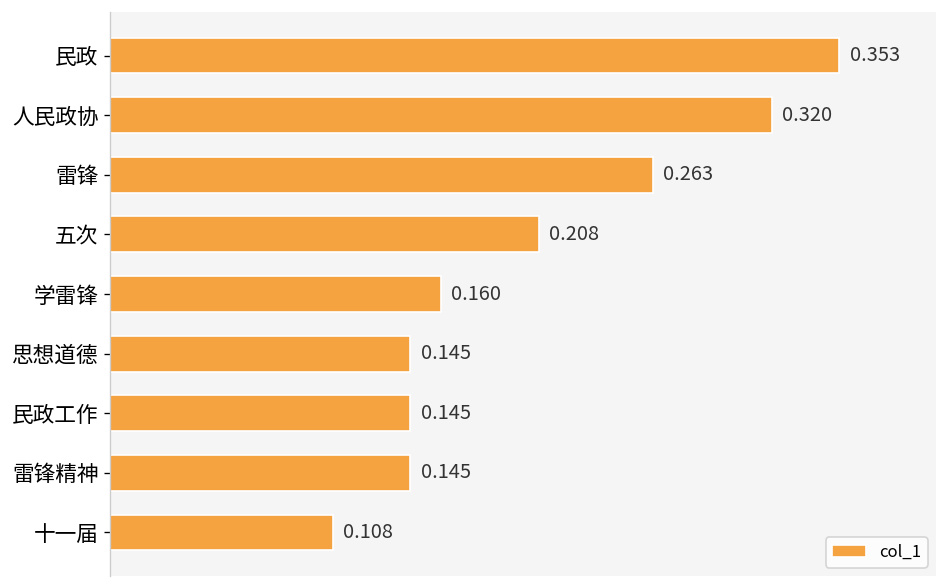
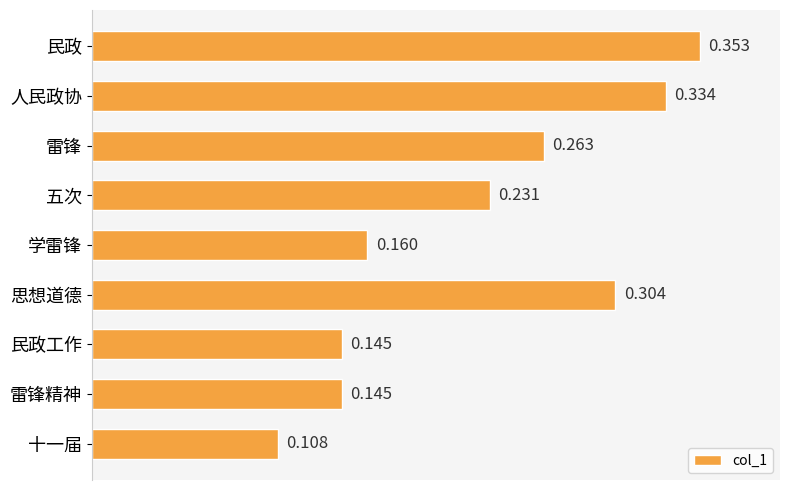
  {
    "民政": 0.353,
-   "人民政协": 0.320,
+   "人民政协": 0.334,
    "雷锋": 0.263,
-   "五次": 0.208,
+   "五次": 0.231,
    "学雷锋": 0.160,
-   "思想道德": 0.145,
+   "思想道德": 0.304,
    "民政工作": 0.145,
    "雷锋精神": 0.145,
    "十一届": 0.108
  }
